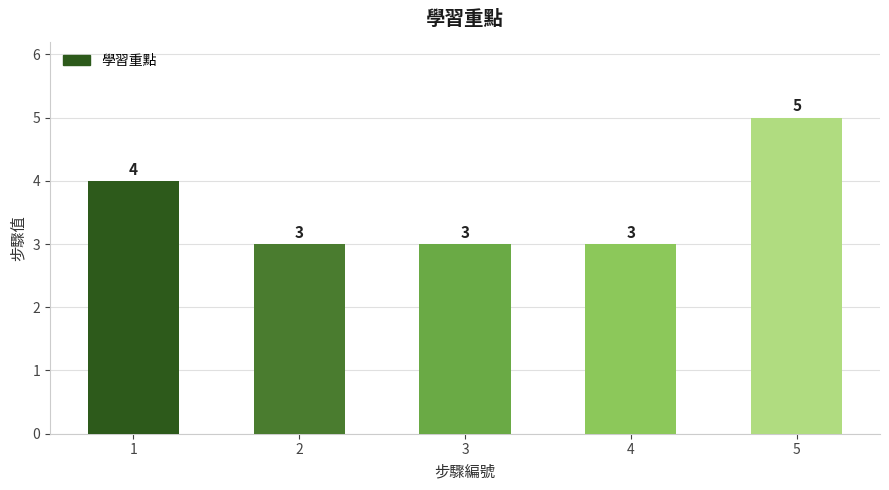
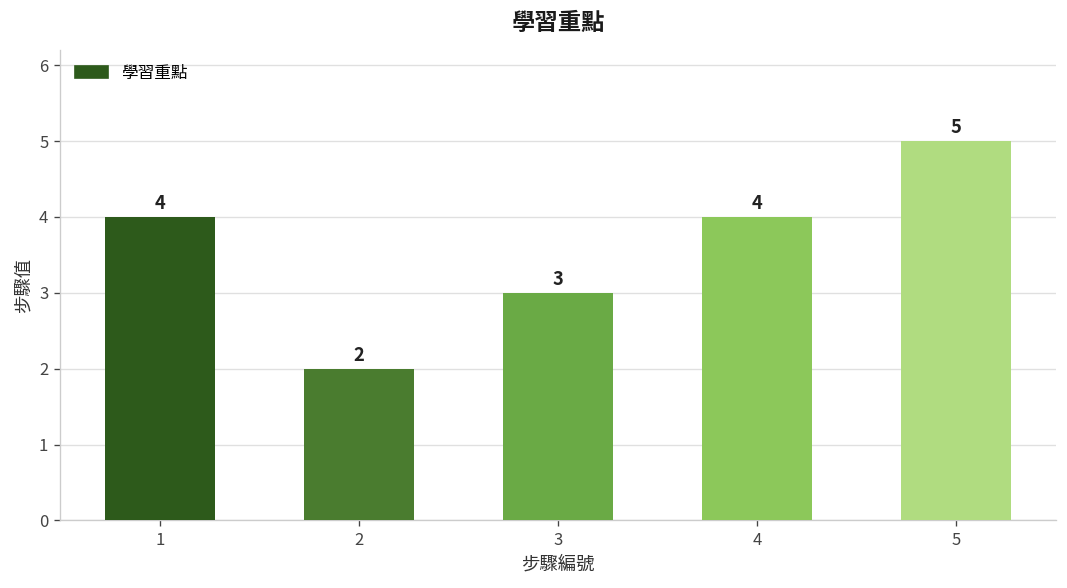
  {
    "1": 4,
-   "2": 3,
+   "2": 2,
    "3": 3,
-   "4": 3,
+   "4": 4,
    "5": 5
  }
